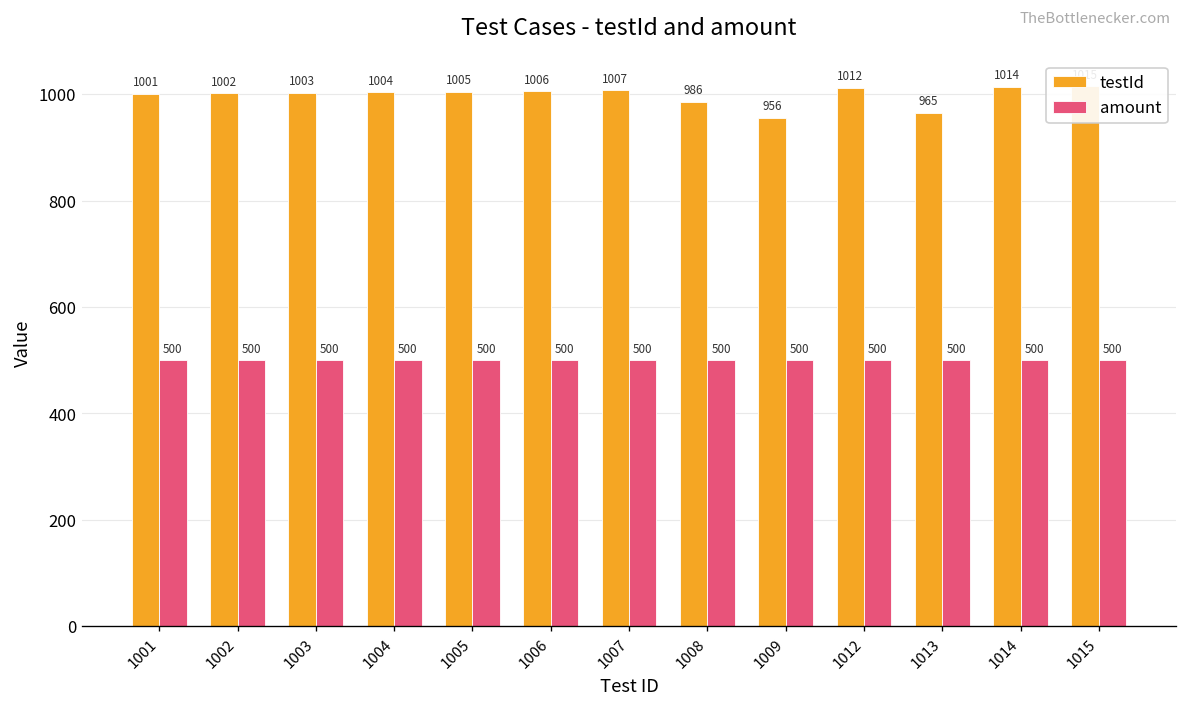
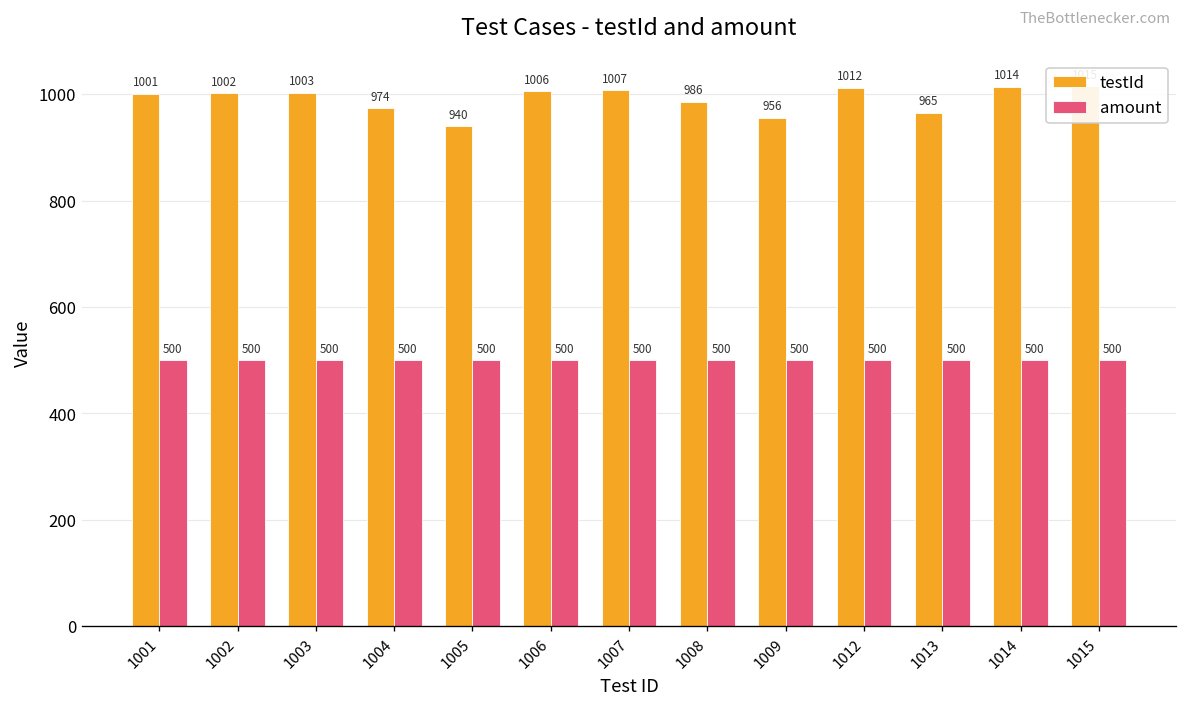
  {
    "testId": {
      "1001": 1001,
      "1002": 1002,
      "1003": 1003,
-     "1004": 1004,
-     "1005": 1005,
+     "1004": 974,
+     "1005": 940,
      "1006": 1006,
      "1007": 1007,
      "1008": 986,
      "1009": 956,
      "1012": 1012,
      "1013": 965,
      "1014": 1014
    },
    "amount": {
      "1001": 500,
      "1002": 500,
      "1003": 500,
      "1004": 500,
      "1005": 500,
      "1006": 500,
      "1007": 500,
      "1008": 500,
      "1009": 500,
      "1012": 500,
      "1013": 500,
      "1014": 500,
      "1015": 500
    }
  }
